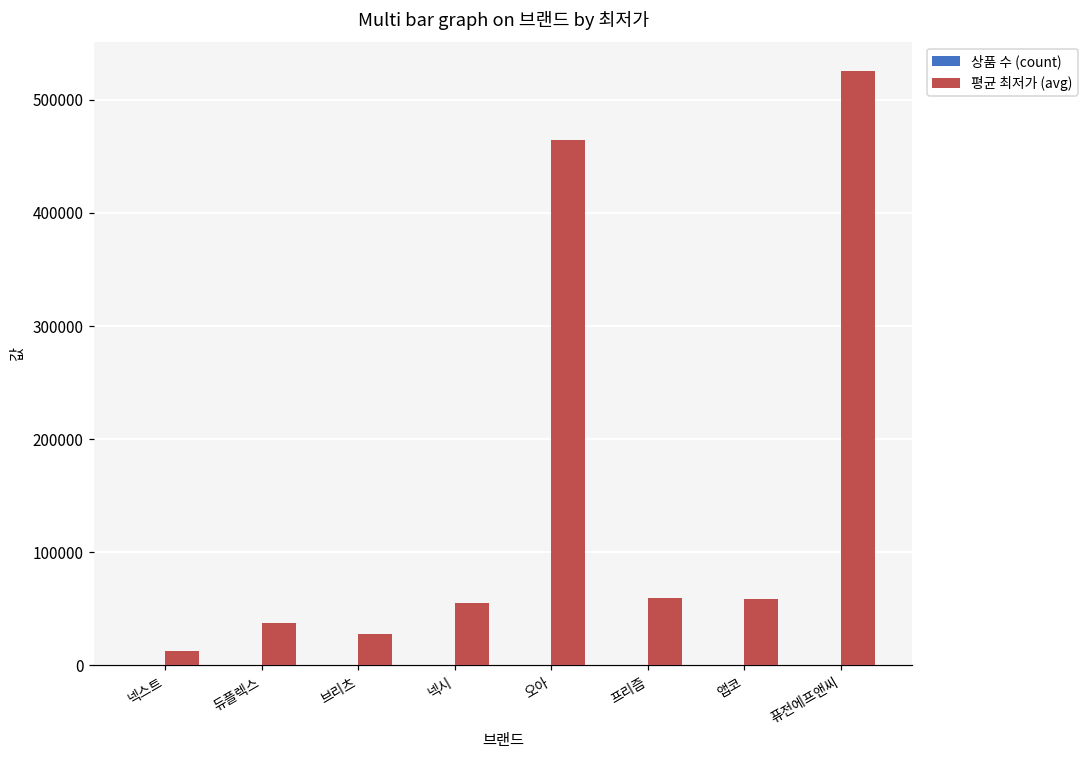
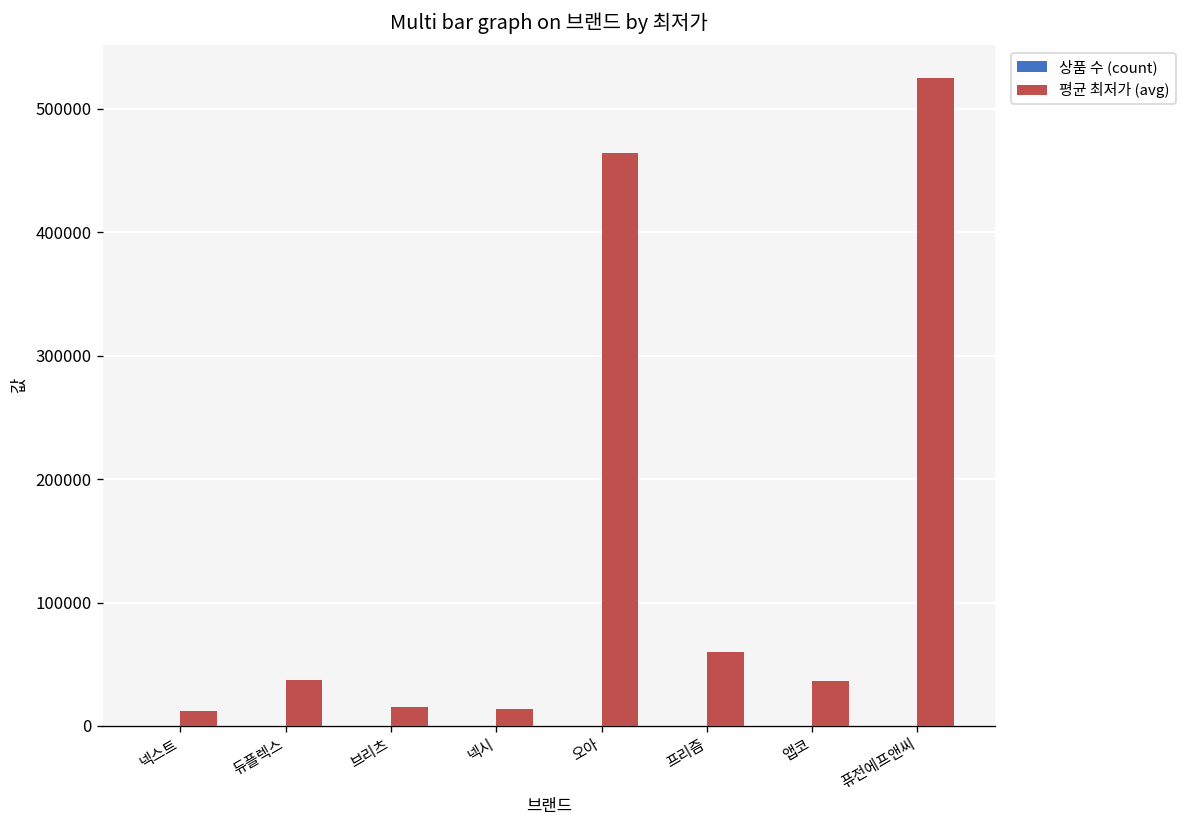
  {
    "평균 최저가 (avg)": {
      "넥스트": 12000,
      "듀플렉스": 37000,
-     "브리츠": 27000,
-     "넥시": 55000,
+     "브리츠": 16000,
+     "넥시": 14000,
      "오아": 464000,
      "프리즘": 60000,
-     "앱코": 59000,
+     "앱코": 37000,
      "퓨전에프앤씨": 525000
    }
  }
